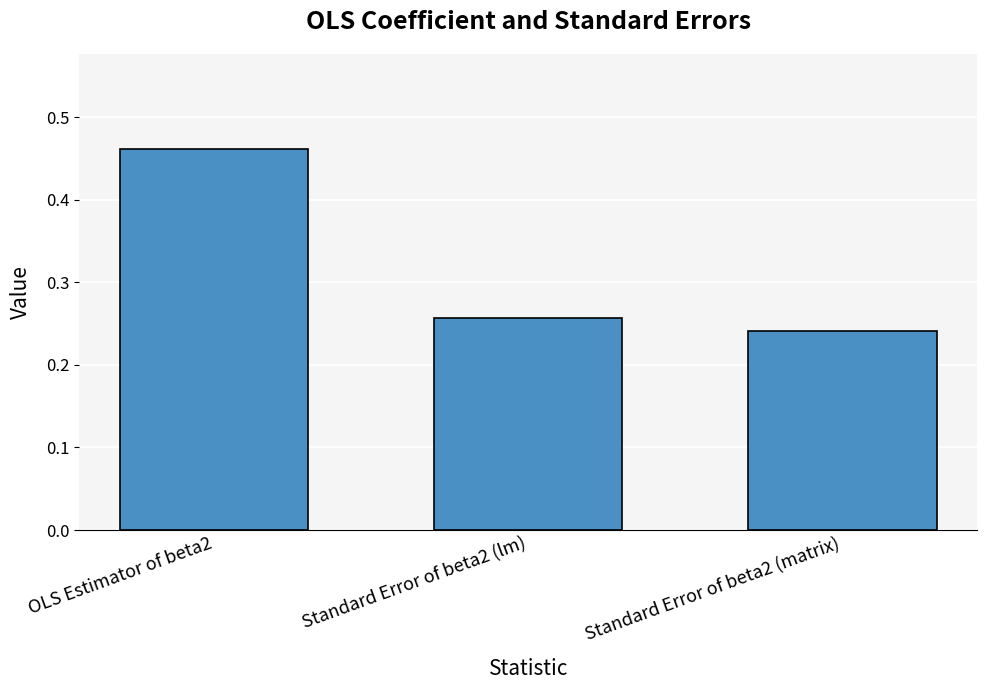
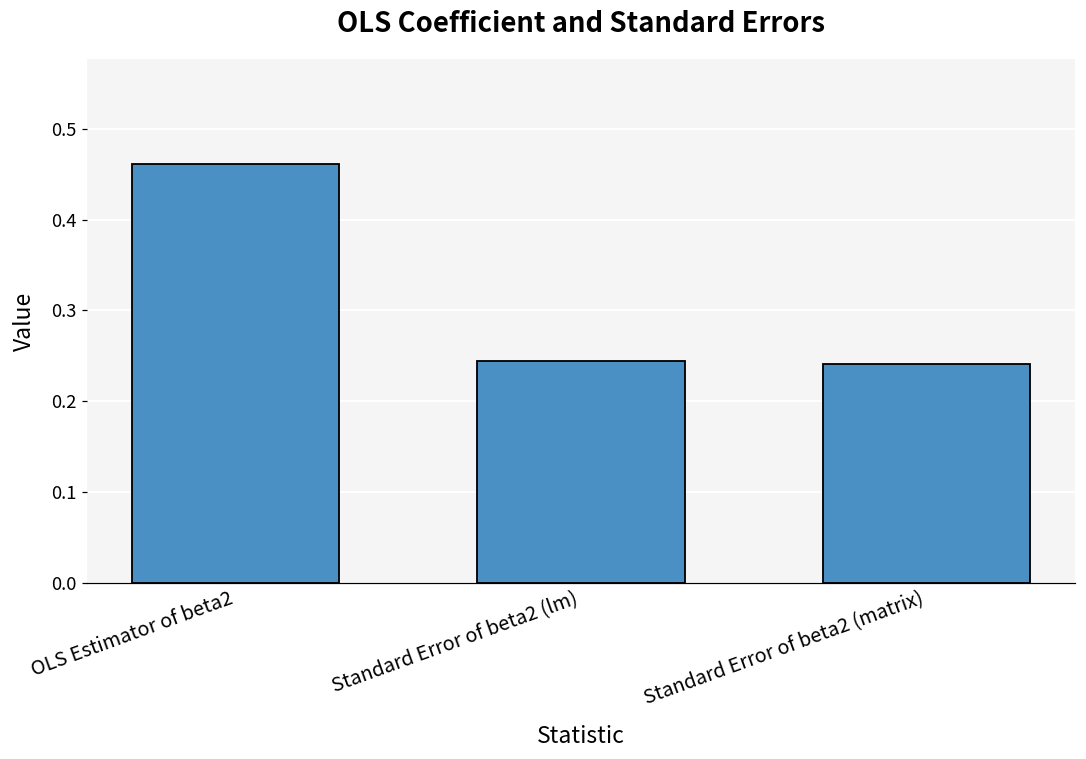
  {
    "OLS Estimator of beta2": 0.46,
-   "Standard Error of beta2 (lm)": 0.26,
+   "Standard Error of beta2 (lm)": 0.24,
    "Standard Error of beta2 (matrix)": 0.24
  }
